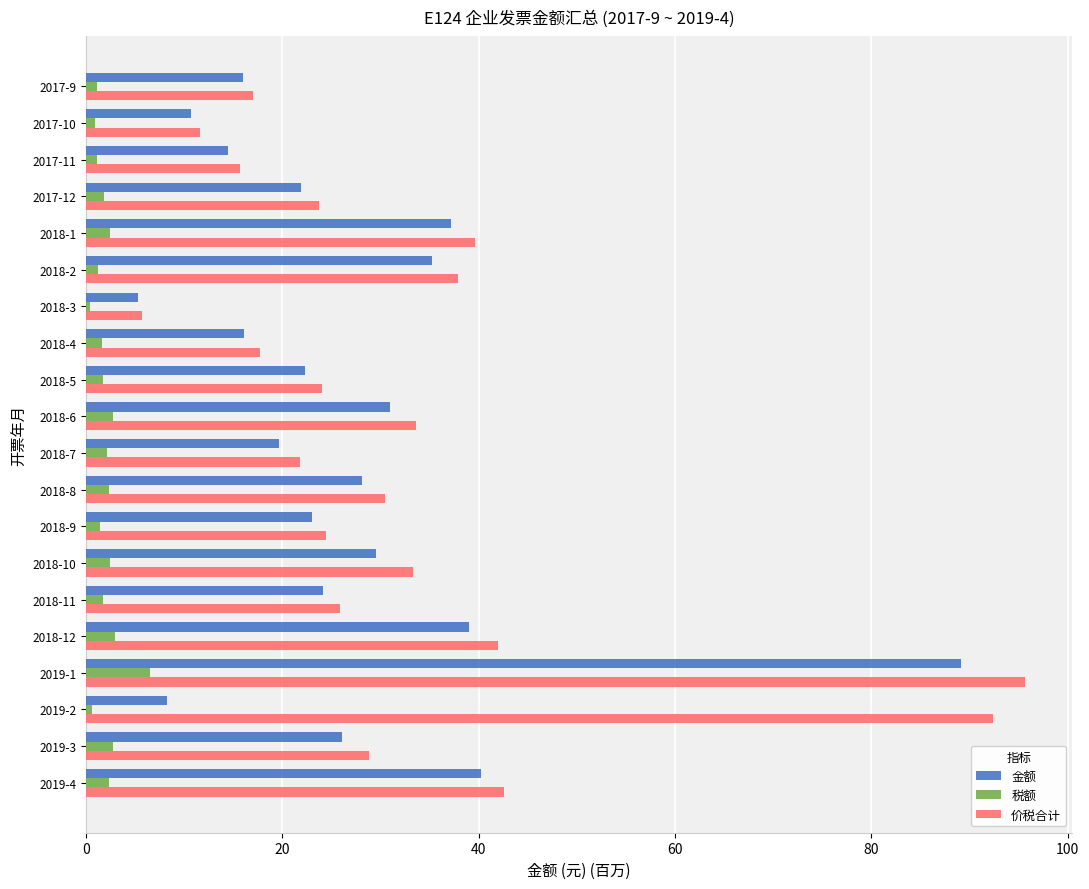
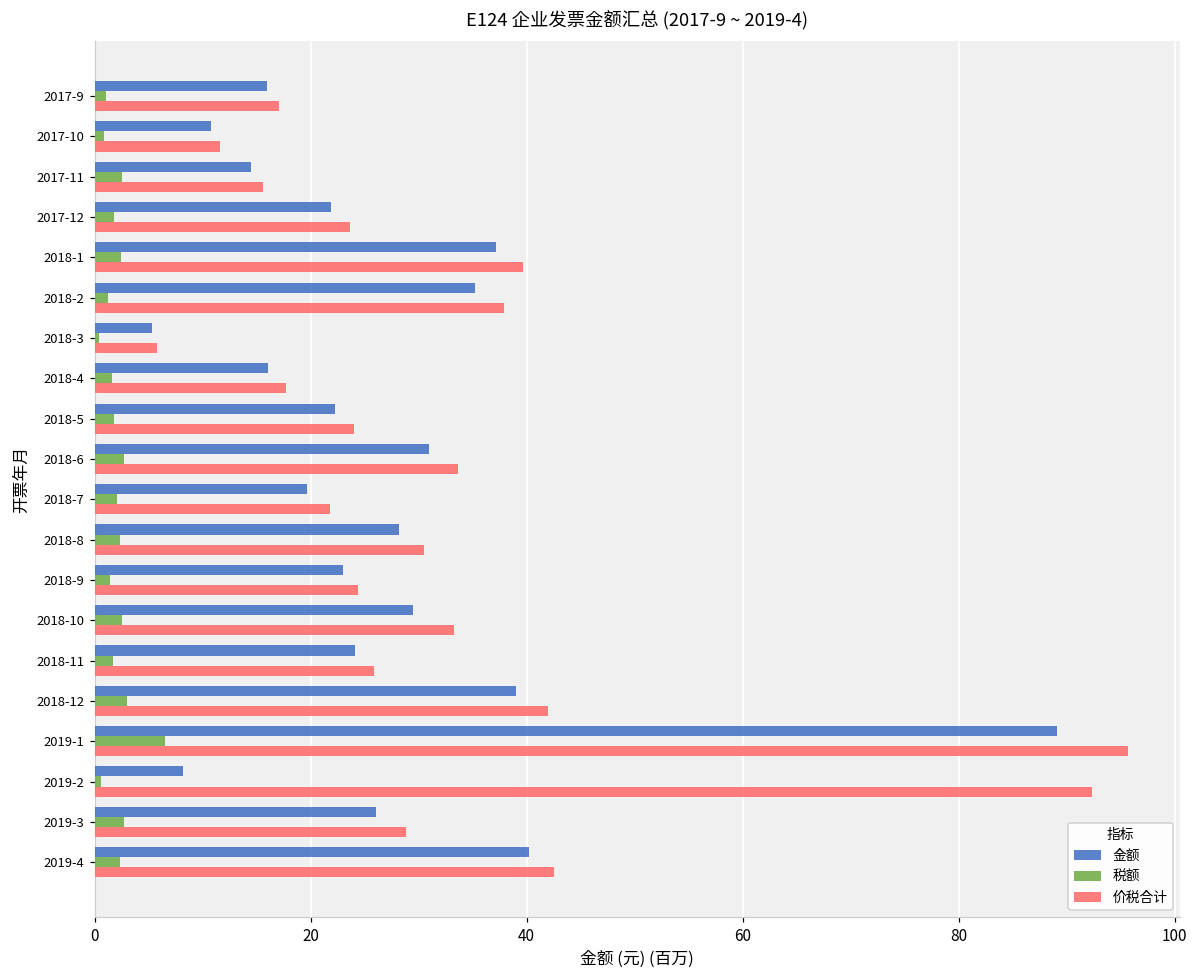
  {
    "金额": {
      "2017-9": 16,
      "2017-10": 11,
      "2017-11": 15,
      "2017-12": 22,
      "2018-1": 37,
      "2018-2": 35,
      "2018-3": 5,
      "2018-4": 16,
      "2018-5": 22,
      "2018-6": 31,
      "2018-7": 20,
      "2018-8": 28,
      "2018-9": 23,
      "2018-10": 30,
      "2018-11": 24,
      "2018-12": 39,
      "2019-1": 89,
      "2019-2": 8,
      "2019-3": 26,
      "2019-4": 40
    },
    "税额": {
      "2017-9": 1,
      "2017-10": 1,
-     "2017-11": 1,
+     "2017-11": 3,
      "2017-12": 2,
      "2018-1": 2,
      "2018-2": 1,
      "2018-3": 0,
      "2018-4": 2,
      "2018-5": 2,
      "2018-6": 3,
      "2018-7": 2,
      "2018-8": 2,
      "2018-9": 1,
      "2018-10": 2,
      "2018-11": 2,
      "2018-12": 3,
      "2019-1": 7,
      "2019-2": 1,
      "2019-3": 3,
      "2019-4": 2
    },
    "价税合计": {
      "2017-9": 17,
      "2017-10": 12,
      "2017-11": 16,
      "2017-12": 24,
      "2018-1": 40,
      "2018-2": 38,
      "2018-3": 6,
      "2018-4": 18,
      "2018-5": 24,
      "2018-6": 34,
      "2018-7": 22,
      "2018-8": 30,
      "2018-9": 24,
      "2018-10": 33,
      "2018-11": 26,
      "2018-12": 42,
      "2019-1": 96,
      "2019-2": 92,
      "2019-3": 29,
      "2019-4": 43
    }
  }
